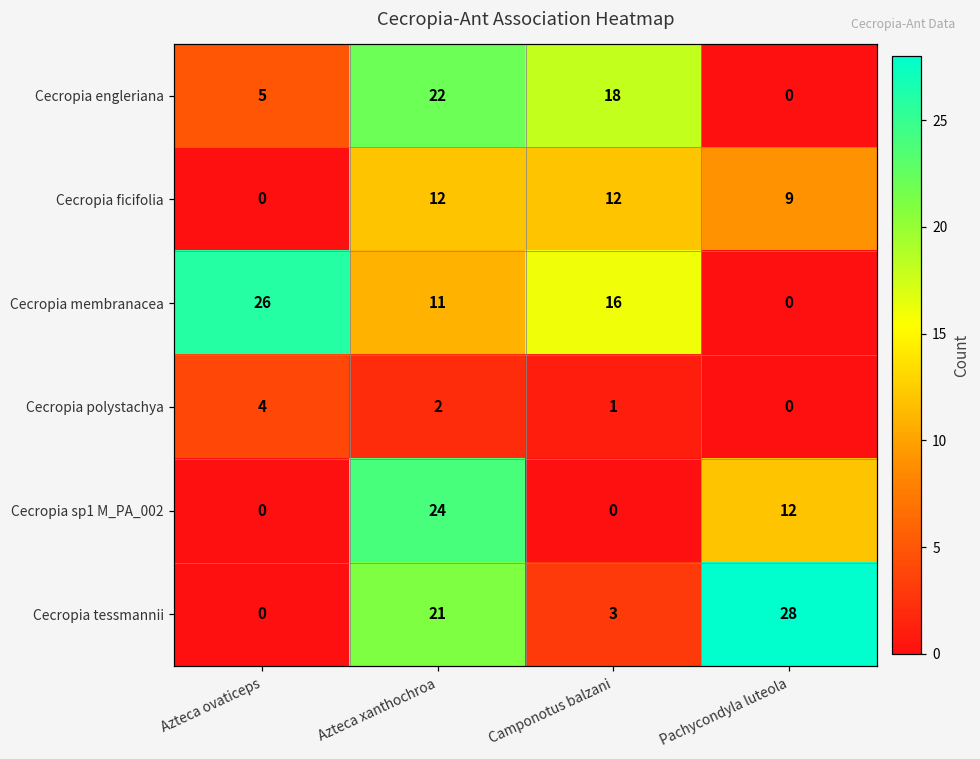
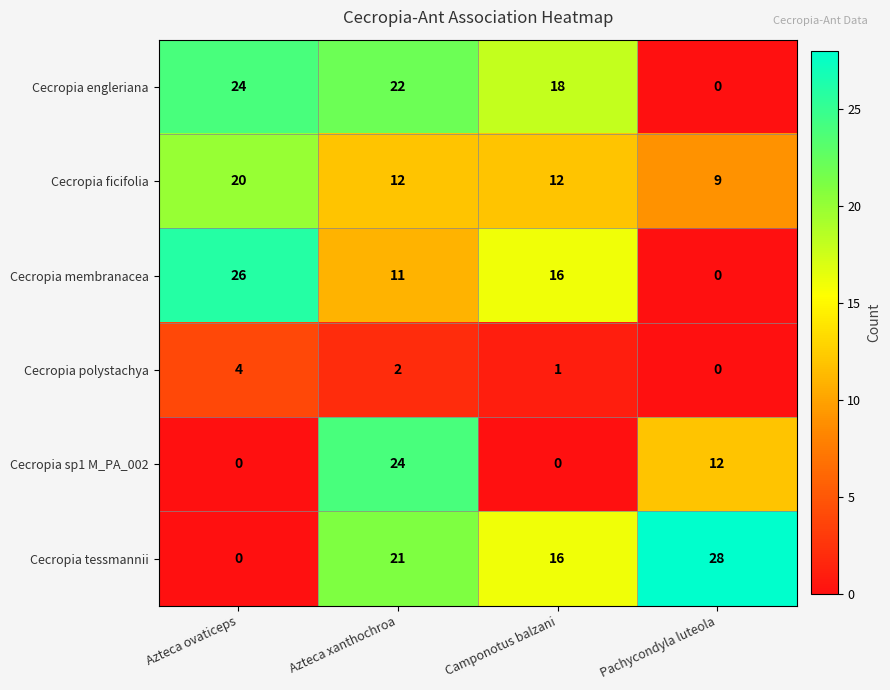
  {
    "Cecropia engleriana": {
-     "Azteca ovaticeps": 5,
+     "Azteca ovaticeps": 24,
      "Azteca xanthochroa": 22,
      "Camponotus balzani": 18,
      "Pachycondyla luteola": 0
    },
    "Cecropia ficifolia": {
-     "Azteca ovaticeps": 0,
+     "Azteca ovaticeps": 20,
      "Azteca xanthochroa": 12,
      "Camponotus balzani": 12,
      "Pachycondyla luteola": 9
    },
    "Cecropia membranacea": {
      "Azteca ovaticeps": 26,
      "Azteca xanthochroa": 11,
      "Camponotus balzani": 16,
      "Pachycondyla luteola": 0
    },
    "Cecropia polystachya": {
      "Azteca ovaticeps": 4,
      "Azteca xanthochroa": 2,
      "Camponotus balzani": 1,
      "Pachycondyla luteola": 0
    },
    "Cecropia sp1 M_PA_002": {
      "Azteca ovaticeps": 0,
      "Azteca xanthochroa": 24,
      "Camponotus balzani": 0,
      "Pachycondyla luteola": 12
    },
    "Cecropia tessmannii": {
      "Azteca ovaticeps": 0,
      "Azteca xanthochroa": 21,
-     "Camponotus balzani": 3,
+     "Camponotus balzani": 16,
      "Pachycondyla luteola": 28
    }
  }
